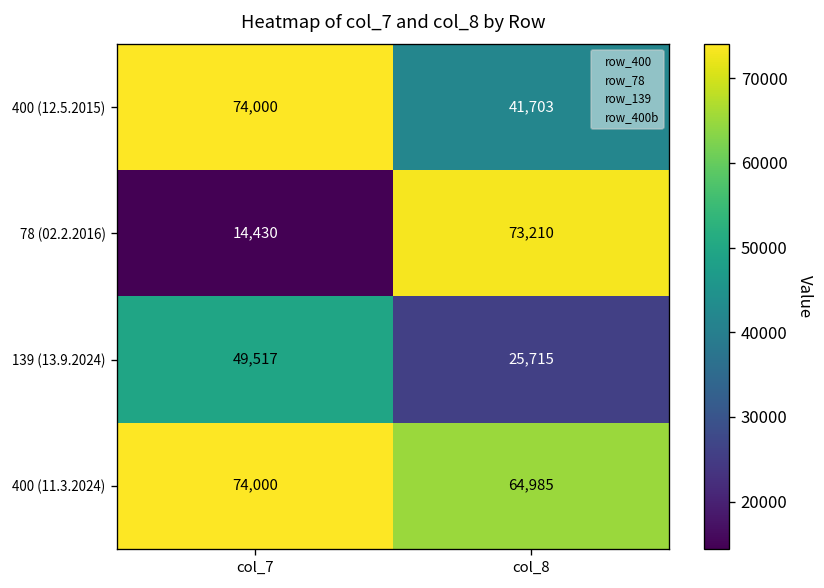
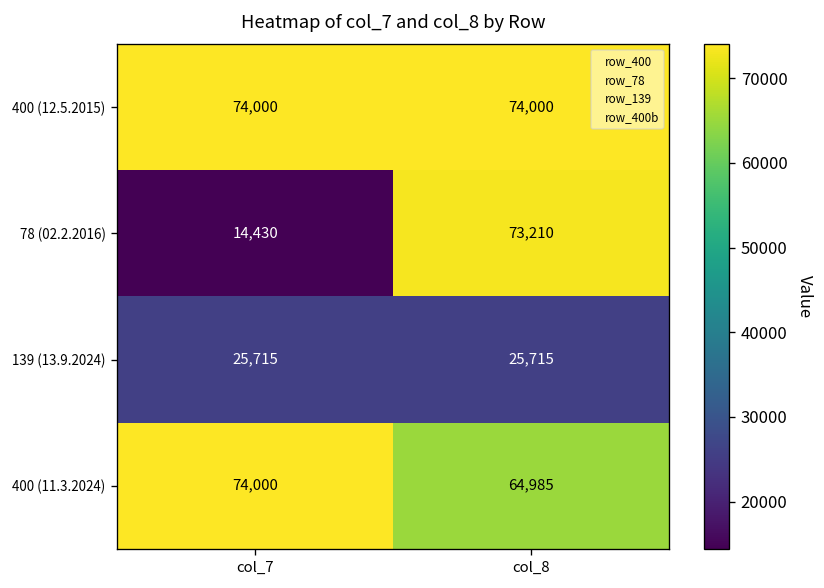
  {
    "400 (12.5.2015)": {
      "col_7": "74,000",
-     "col_8": "41,703"
+     "col_8": "74,000"
    },
    "78 (02.2.2016)": {
      "col_7": "14,430",
      "col_8": "73,210"
    },
    "139 (13.9.2024)": {
-     "col_7": "49,517",
+     "col_7": "25,715",
      "col_8": "25,715"
    },
    "400 (11.3.2024)": {
      "col_7": "74,000",
      "col_8": "64,985"
    }
  }
